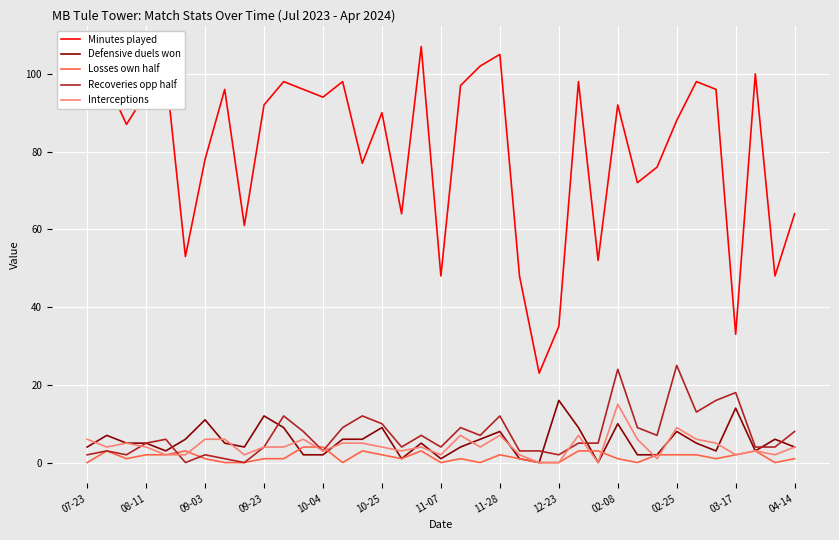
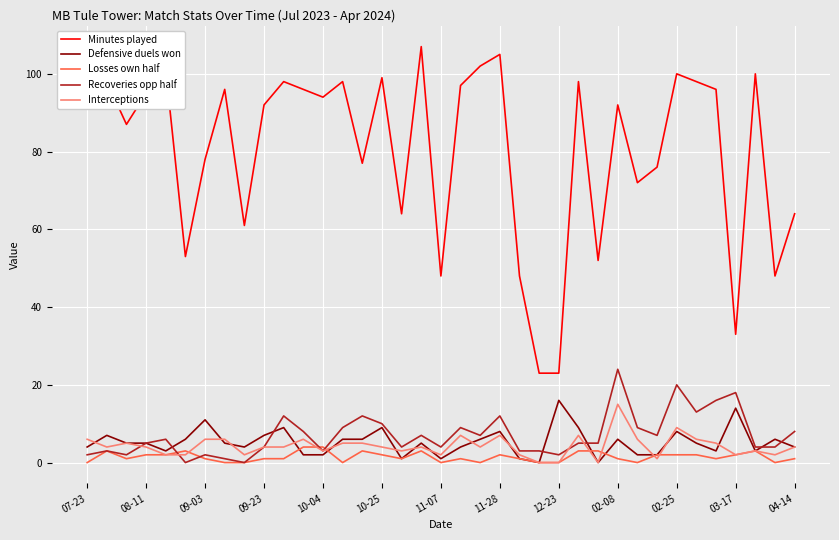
  {
    "Minutes played": {
      "09-03": 78,
      "09-23": 92,
      "10-04": 94,
-     "10-25": 90,
+     "10-25": 99,
      "11-07": 48,
      "11-28": 105,
-     "12-23": 35,
+     "12-23": 23,
      "02-08": 92,
-     "02-25": 88,
+     "02-25": 100,
      "03-17": 33,
      "04-14": 64
    },
    "Defensive duels won": {
      "07-23": 4,
      "09-03": 11,
-     "09-23": 12,
+     "09-23": 7,
      "10-04": 2,
      "10-25": 9,
      "11-07": 1,
      "11-28": 8,
      "12-23": 16,
-     "02-08": 10,
+     "02-08": 6,
      "02-25": 8,
      "03-17": 14
    },
    "Recoveries opp half": {
      "07-23": 2,
      "09-03": 2,
      "10-25": 10,
      "11-07": 4,
      "11-28": 12,
      "12-23": 2,
      "02-08": 24,
-     "02-25": 25,
+     "02-25": 20,
      "03-17": 18,
      "04-14": 8
    }
  }
